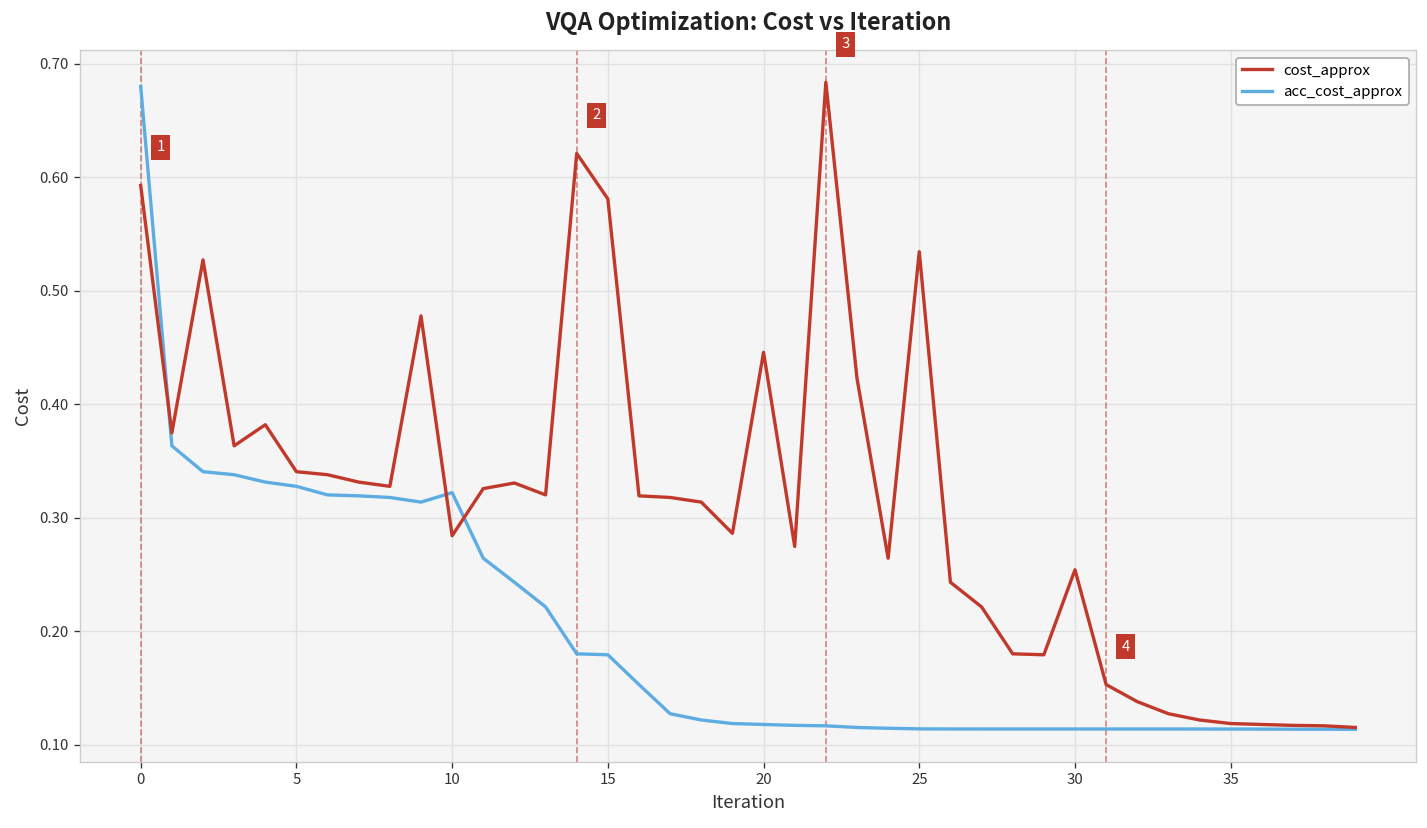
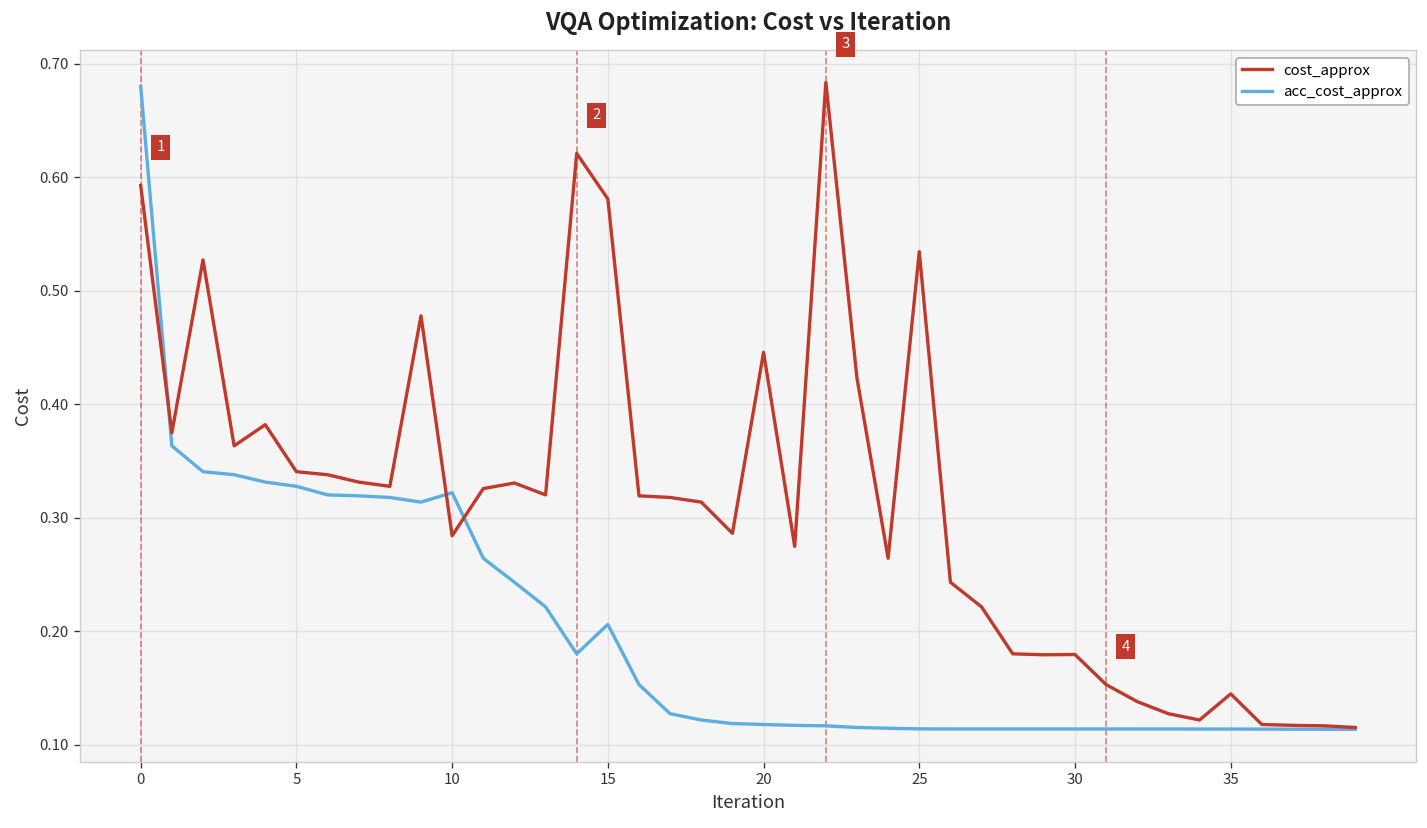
  {
    "cost_approx": {
      "5": 0.34,
      "10": 0.28,
      "15": 0.58,
      "20": 0.45,
      "25": 0.53,
-     "30": 0.25,
-     "35": 0.12
+     "30": 0.18,
+     "35": 0.14
    },
    "acc_cost_approx": {
      "0": 0.68,
      "5": 0.33,
      "10": 0.32,
-     "15": 0.18,
+     "15": 0.21,
      "20": 0.12,
      "25": 0.11,
      "30": 0.11,
      "35": 0.11
    }
  }
